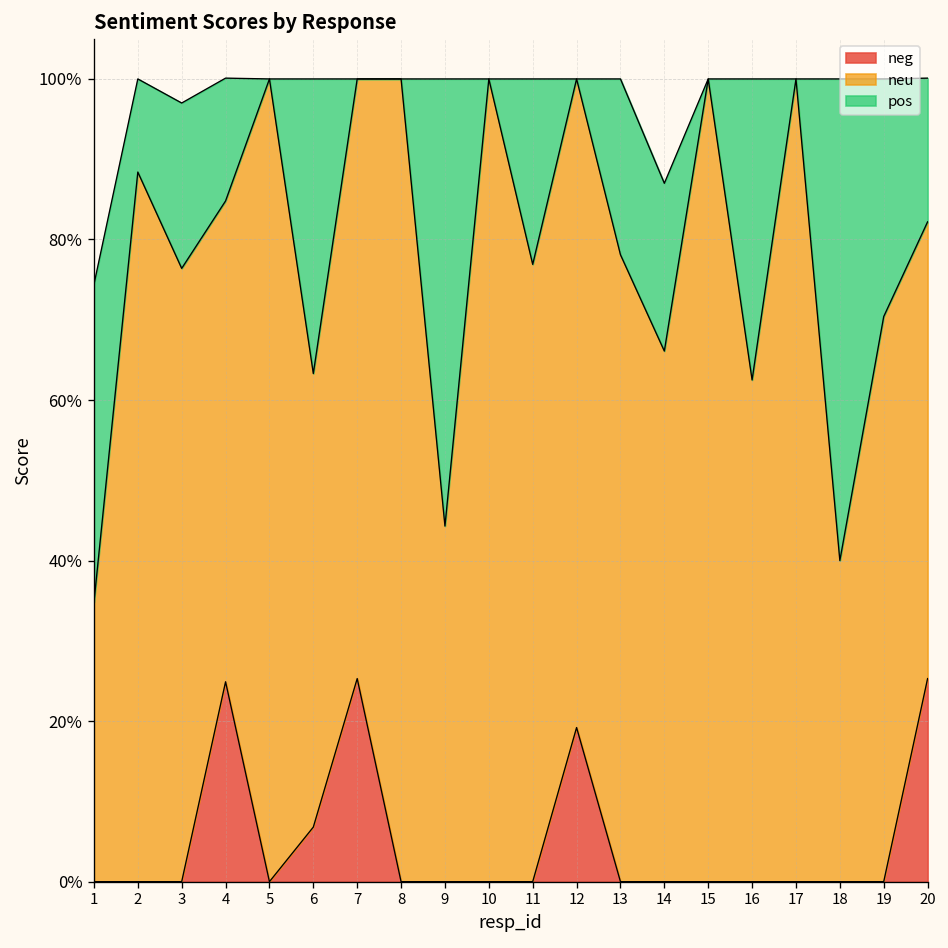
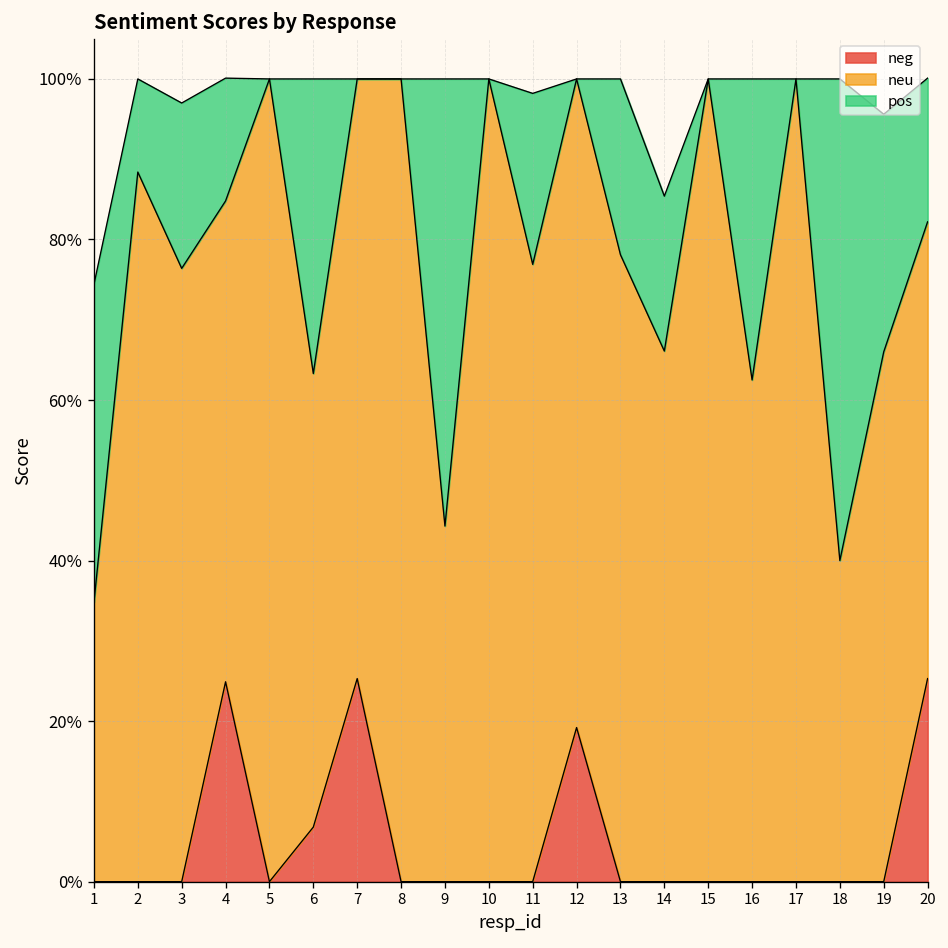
  {
    "neg": {
      "1": "0%",
      "2": "0%",
      "3": "0%",
      "4": "25%",
      "5": "0%",
      "6": "7%",
      "7": "25%",
      "8": "0%",
      "9": "0%",
      "10": "0%",
      "11": "0%",
      "12": "19%",
      "13": "0%",
      "14": "0%",
      "15": "0%",
      "16": "0%",
      "17": "0%",
      "18": "0%",
      "19": "0%",
      "20": "25%"
    },
    "neu": {
      "1": "35%",
      "2": "88%",
      "3": "76%",
      "4": "60%",
      "6": "56%",
      "9": "44%",
      "11": "77%",
      "13": "78%",
      "14": "66%",
      "16": "63%",
      "18": "40%",
-     "19": "70%",
+     "19": "66%",
      "20": "57%"
    },
    "pos": {
      "1": "40%",
      "2": "12%",
      "3": "21%",
      "4": "15%",
      "6": "37%",
      "9": "56%",
-     "11": "23%",
+     "11": "21%",
      "13": "22%",
-     "14": "21%",
+     "14": "19%",
      "16": "38%",
      "20": "18%"
    }
  }
